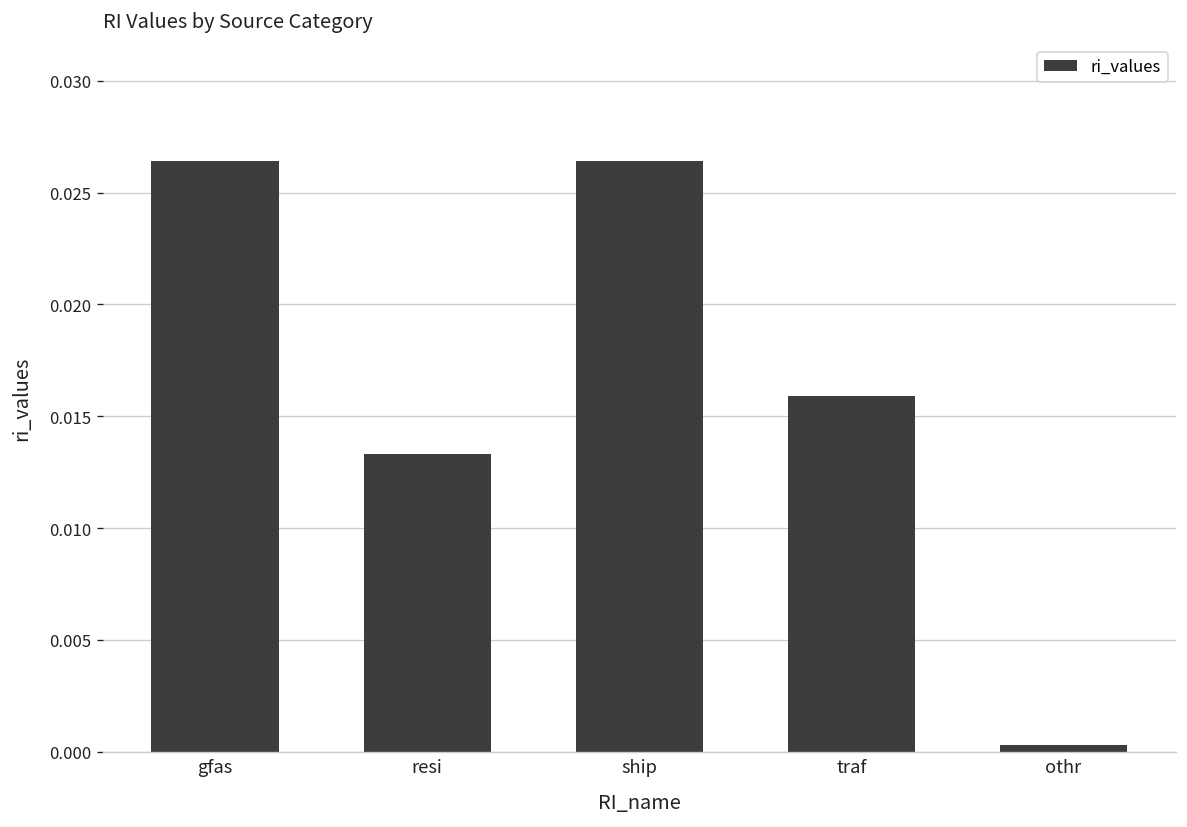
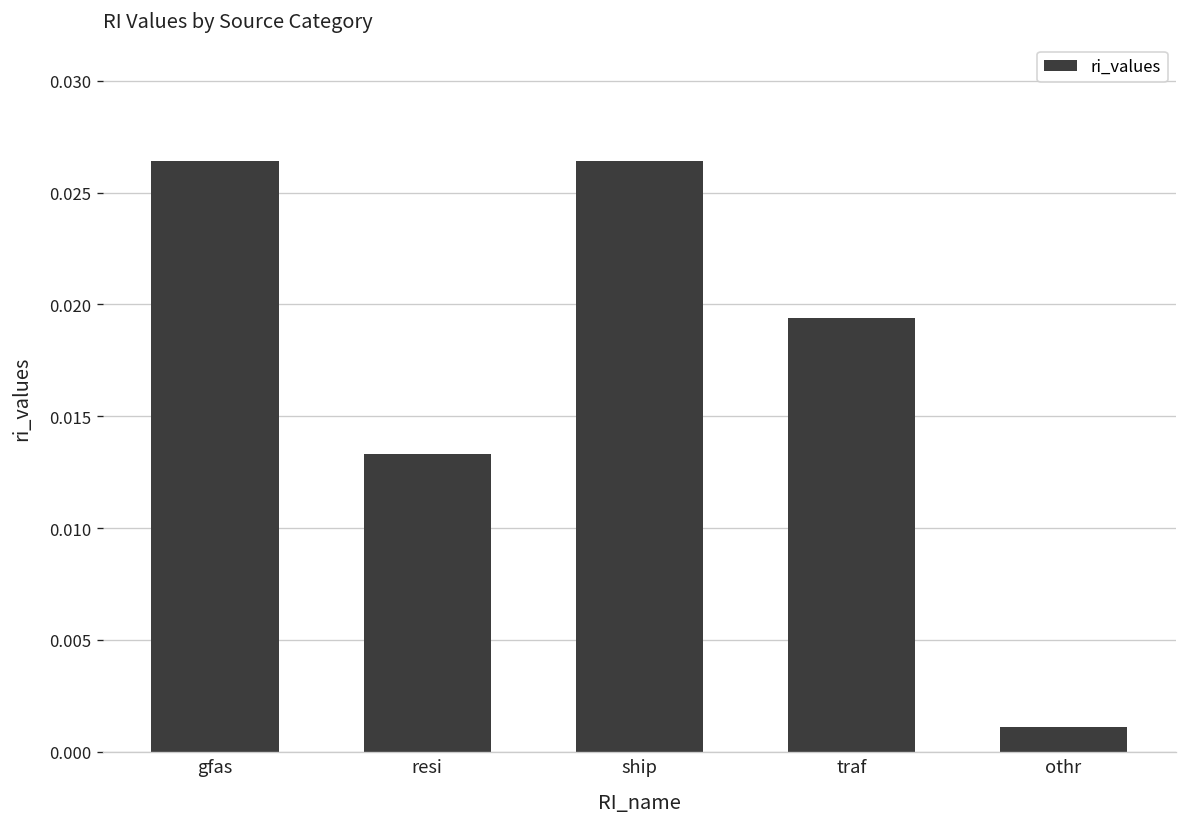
  {
    "gfas": 0.0264,
    "resi": 0.0133,
    "ship": 0.0264,
-   "traf": 0.0159,
-   "othr": 0.0003
+   "traf": 0.0194,
+   "othr": 0.0011
  }
